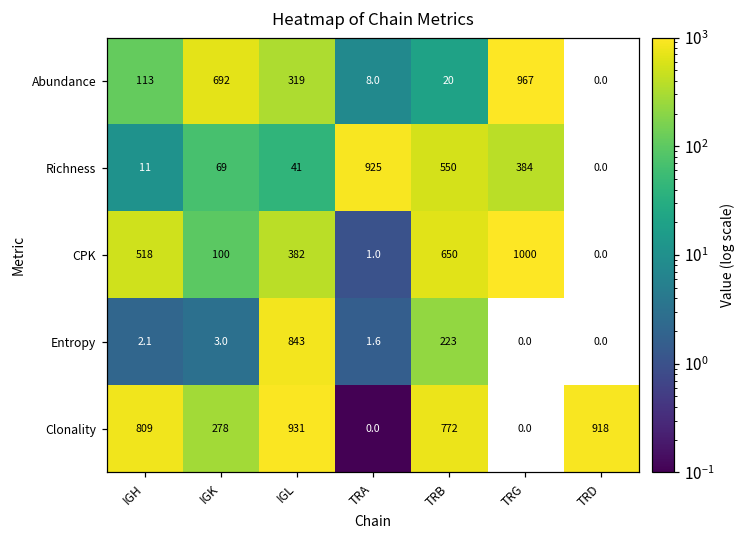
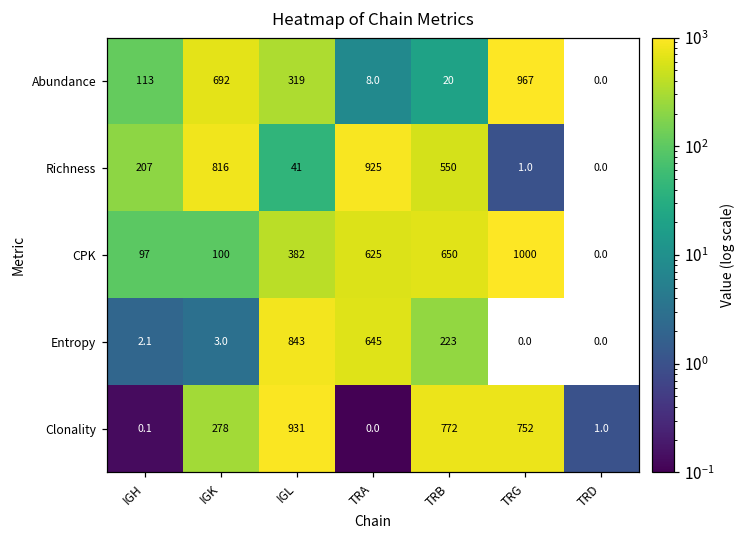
  {
    "Abundance": {
      "IGH": 113,
      "IGK": 692,
      "IGL": 319,
      "TRA": 8.0,
      "TRB": 20,
      "TRG": 967,
      "TRD": 0.0
    },
    "Richness": {
-     "IGH": 11,
-     "IGK": 69,
+     "IGH": 207,
+     "IGK": 816,
      "IGL": 41,
      "TRA": 925,
      "TRB": 550,
-     "TRG": 384,
+     "TRG": 1.0,
      "TRD": 0.0
    },
    "CPK": {
-     "IGH": 518,
+     "IGH": 97,
      "IGK": 100,
      "IGL": 382,
-     "TRA": 1.0,
+     "TRA": 625,
      "TRB": 650,
      "TRG": 1000,
      "TRD": 0.0
    },
    "Entropy": {
      "IGH": 2.1,
      "IGK": 3.0,
      "IGL": 843,
-     "TRA": 1.6,
+     "TRA": 645,
      "TRB": 223,
      "TRG": 0.0,
      "TRD": 0.0
    },
    "Clonality": {
-     "IGH": 809,
+     "IGH": 0.1,
      "IGK": 278,
      "IGL": 931,
      "TRA": 0.0,
      "TRB": 772,
-     "TRG": 0.0,
-     "TRD": 918
+     "TRG": 752,
+     "TRD": 1.0
    }
  }
